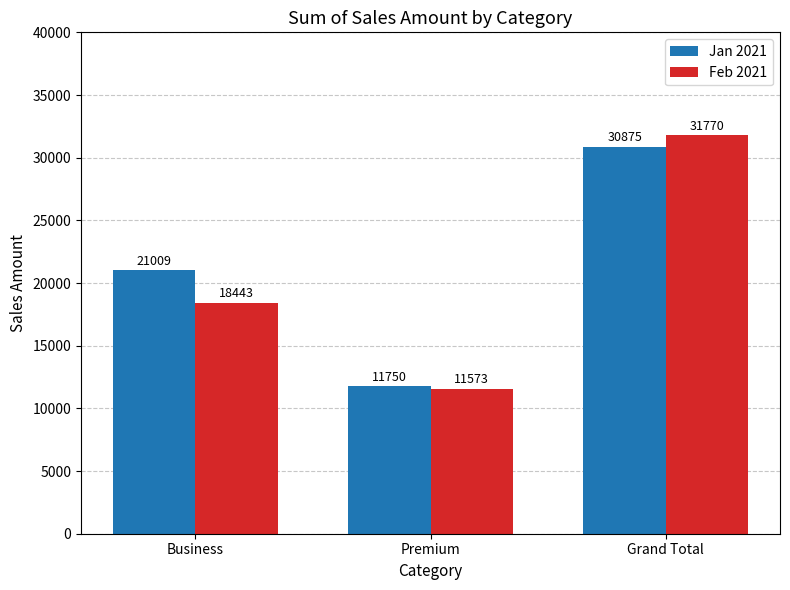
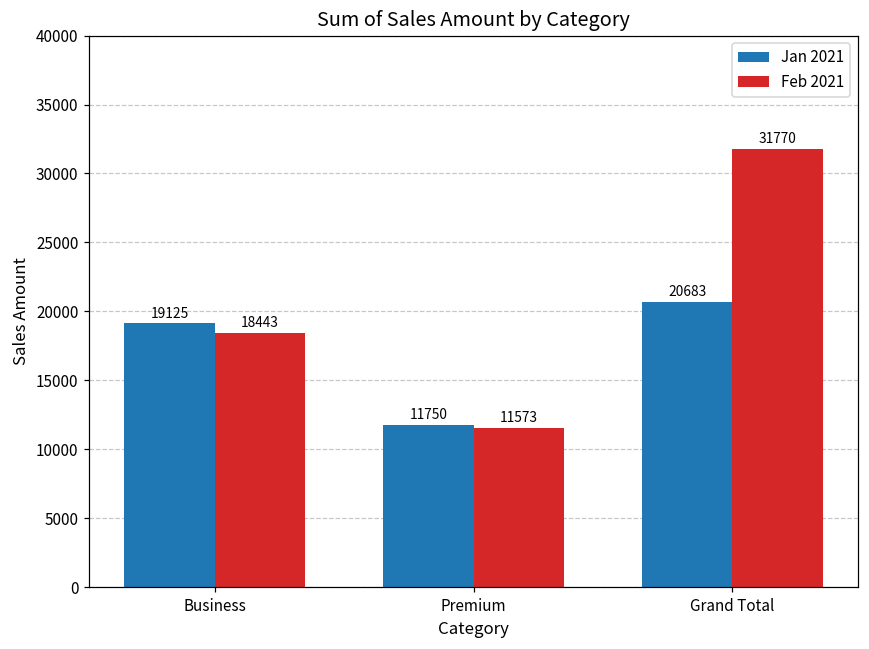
  {
    "Jan 2021": {
-     "Business": 21009,
+     "Business": 19125,
      "Premium": 11750,
-     "Grand Total": 30875
+     "Grand Total": 20683
    },
    "Feb 2021": {
      "Business": 18443,
      "Premium": 11573,
      "Grand Total": 31770
    }
  }
